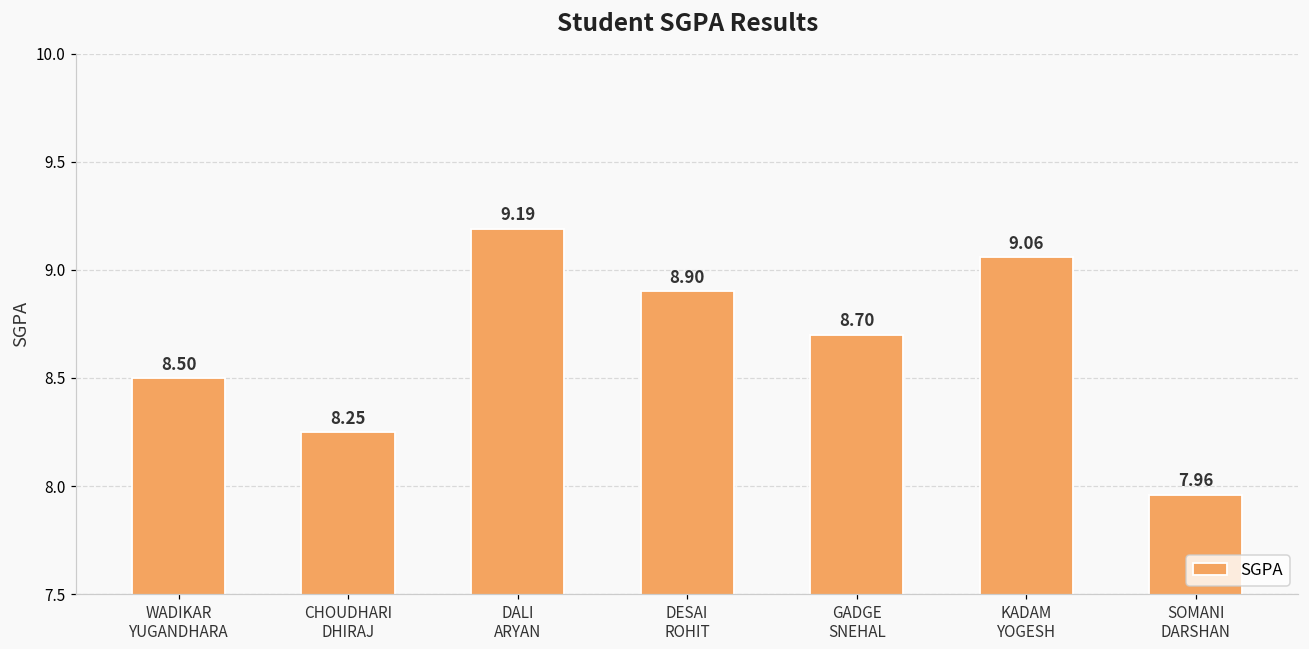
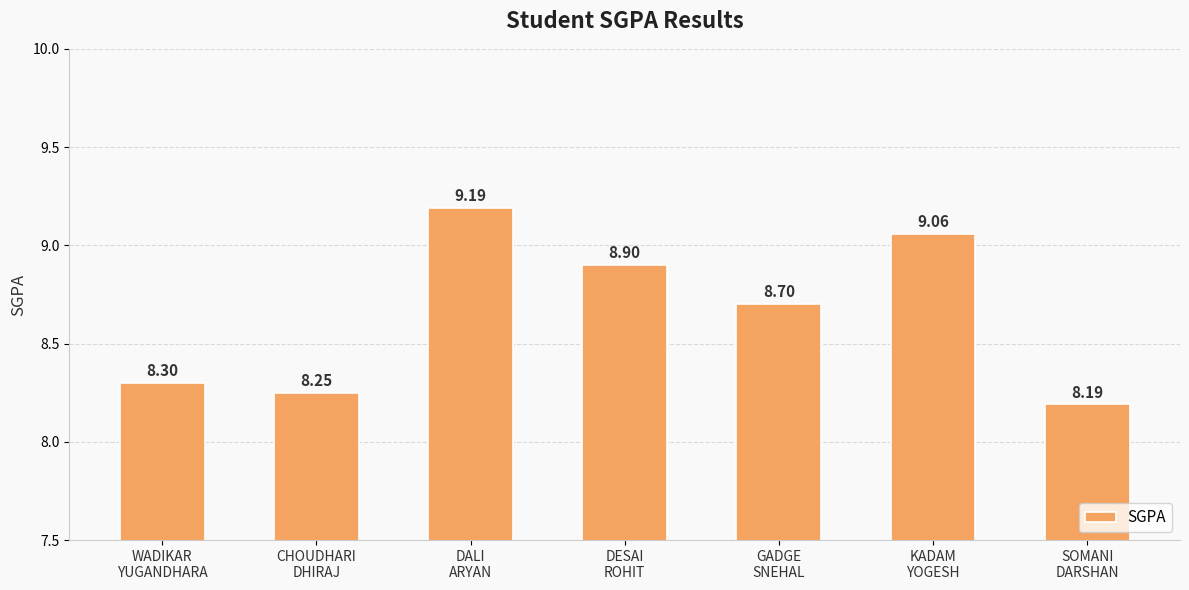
  {
-   "WADIKAR YUGANDHARA": 8.50,
+   "WADIKAR YUGANDHARA": 8.30,
    "CHOUDHARI DHIRAJ": 8.25,
    "DALI ARYAN": 9.19,
    "DESAI ROHIT": 8.90,
    "GADGE SNEHAL": 8.70,
    "KADAM YOGESH": 9.06,
-   "SOMANI DARSHAN": 7.96
+   "SOMANI DARSHAN": 8.19
  }
